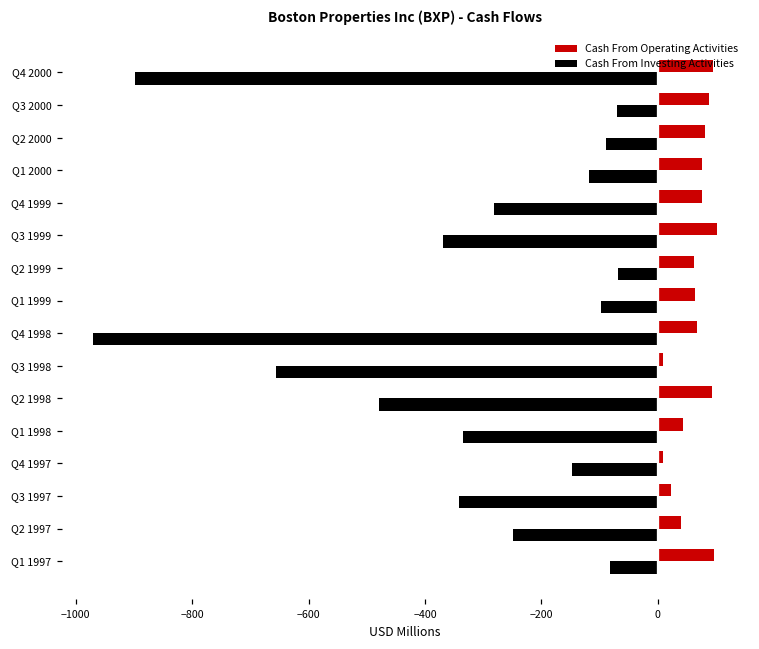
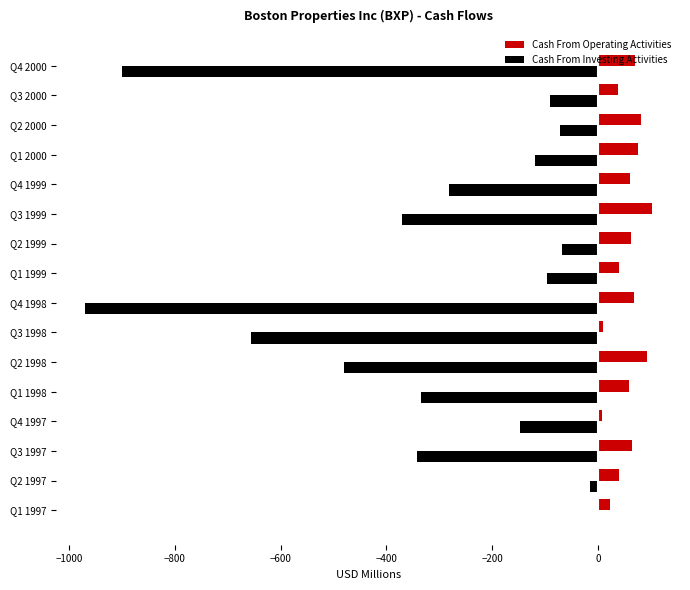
  {
    "Cash From Operating Activities": {
-     "Q4 2000": 100,
-     "Q3 2000": 90,
+     "Q4 2000": 70,
+     "Q3 2000": 40,
      "Q2 2000": 80,
      "Q1 2000": 80,
-     "Q4 1999": 80,
+     "Q4 1999": 60,
      "Q3 1999": 100,
      "Q2 1999": 60,
-     "Q1 1999": 60,
+     "Q1 1999": 40,
      "Q4 1998": 70,
      "Q3 1998": 10,
      "Q2 1998": 90,
-     "Q1 1998": 40,
+     "Q1 1998": 60,
      "Q4 1997": 10,
-     "Q3 1997": 20,
+     "Q3 1997": 60,
      "Q2 1997": 40,
-     "Q1 1997": 100
+     "Q1 1997": 20
    },
    "Cash From Investing Activities": {
      "Q4 2000": -900,
-     "Q3 2000": -70,
-     "Q2 2000": -90,
+     "Q3 2000": -90,
+     "Q2 2000": -70,
      "Q1 2000": -120,
      "Q4 1999": -280,
      "Q3 1999": -370,
      "Q2 1999": -70,
      "Q1 1999": -100,
      "Q4 1998": -970,
      "Q3 1998": -660,
      "Q2 1998": -480,
      "Q1 1998": -340,
      "Q4 1997": -150,
      "Q3 1997": -340,
-     "Q2 1997": -250,
-     "Q1 1997": -80
+     "Q2 1997": -10,
+     "Q1 1997": 0
    }
  }
